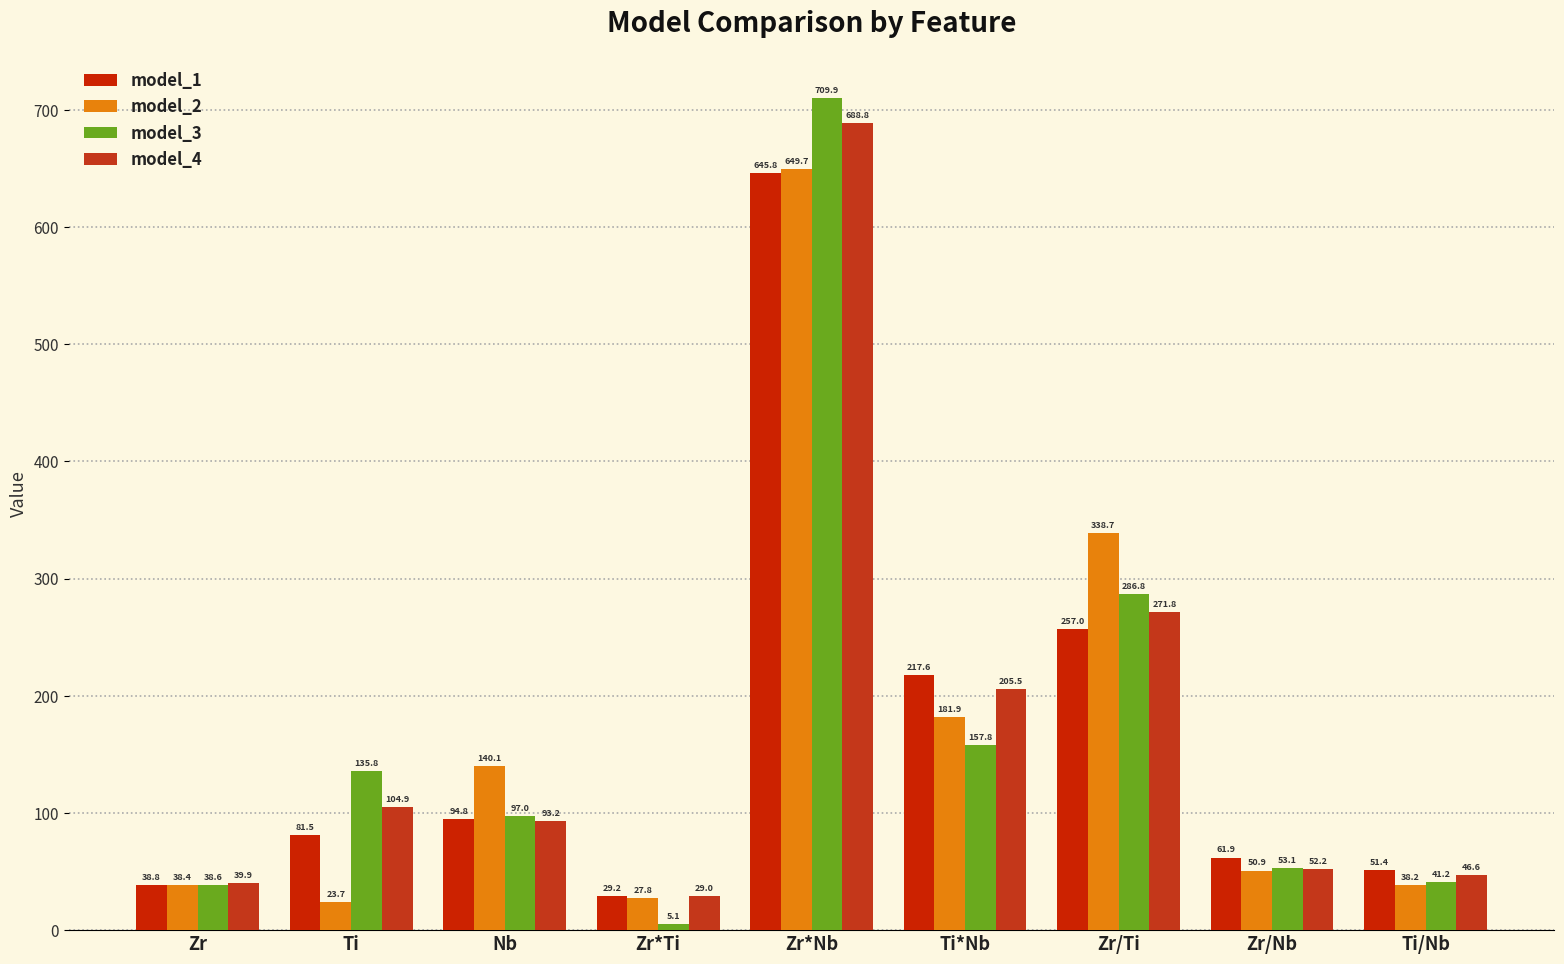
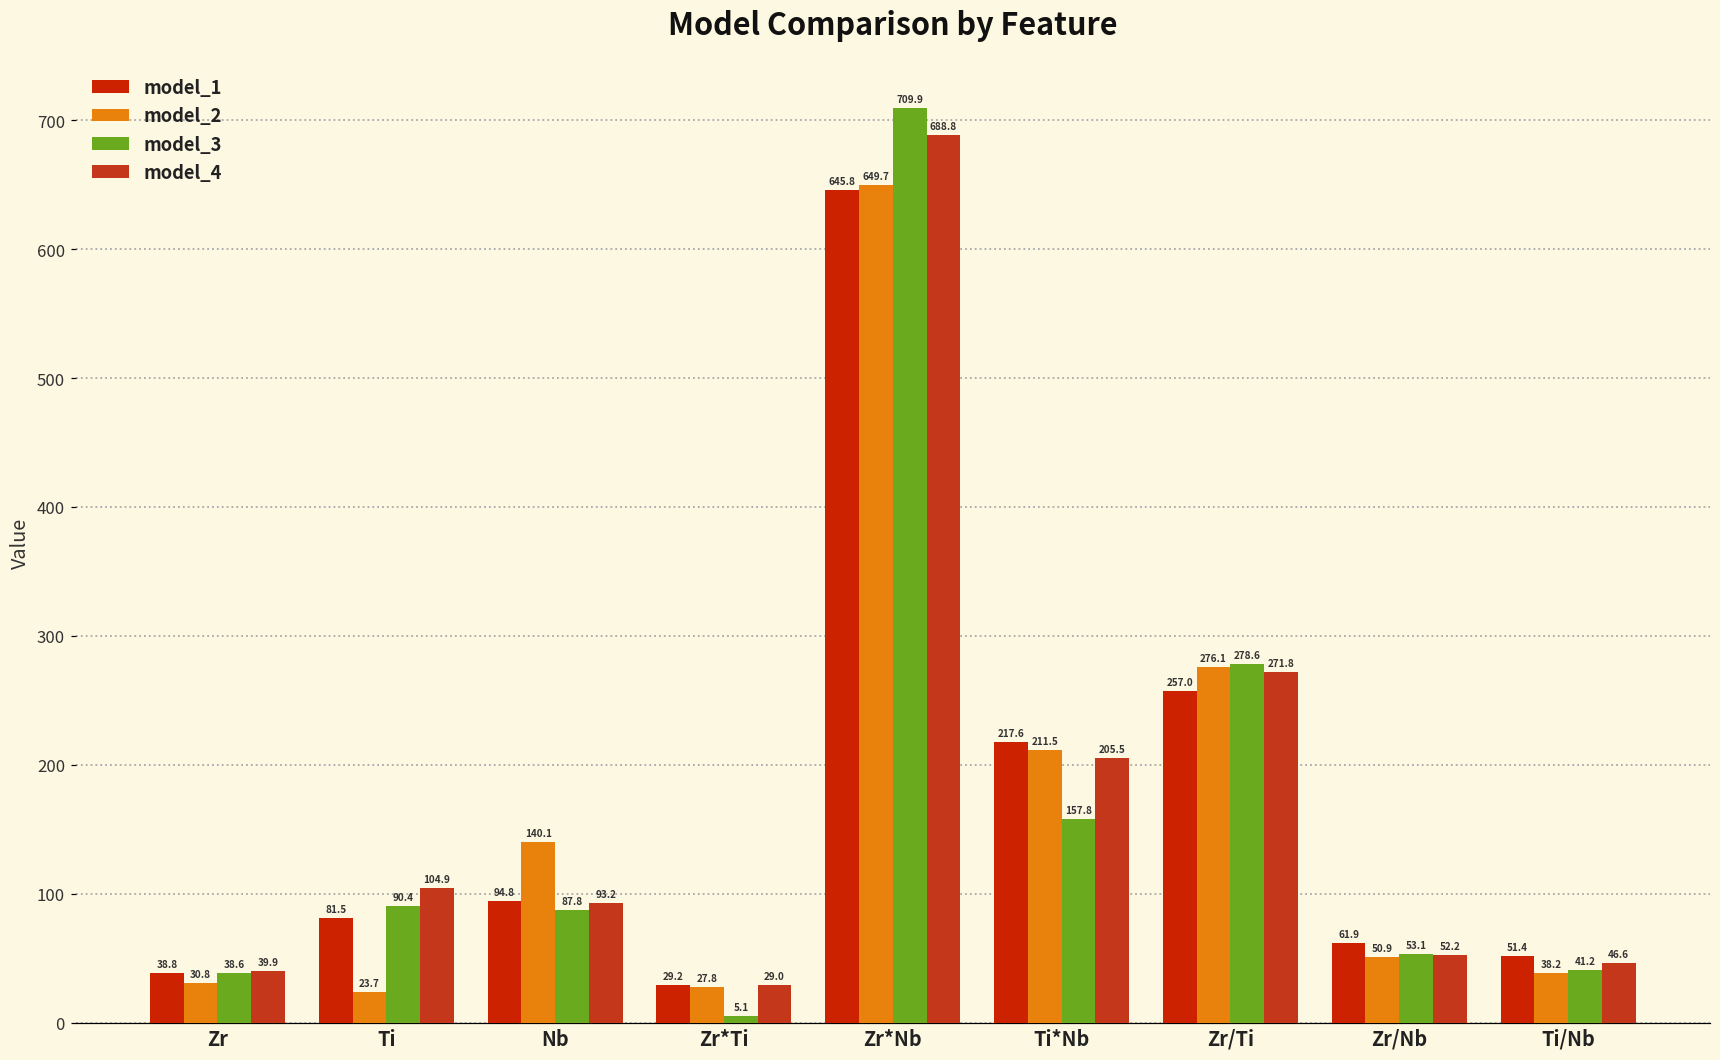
  {
    "model_2": {
-     "Zr": 38.4,
+     "Zr": 30.8,
      "Ti": 23.7,
      "Nb": 140.1,
      "Zr*Ti": 27.8,
      "Zr*Nb": 649.7,
-     "Ti*Nb": 181.9,
-     "Zr/Ti": 338.7,
+     "Ti*Nb": 211.5,
+     "Zr/Ti": 276.1,
      "Zr/Nb": 50.9,
      "Ti/Nb": 38.2
    },
    "model_3": {
      "Zr": 38.6,
-     "Ti": 135.8,
-     "Nb": 97.0,
+     "Ti": 90.4,
+     "Nb": 87.8,
      "Zr*Ti": 5.1,
      "Zr*Nb": 709.9,
      "Ti*Nb": 157.8,
-     "Zr/Ti": 286.8,
+     "Zr/Ti": 278.6,
      "Zr/Nb": 53.1,
      "Ti/Nb": 41.2
    }
  }
